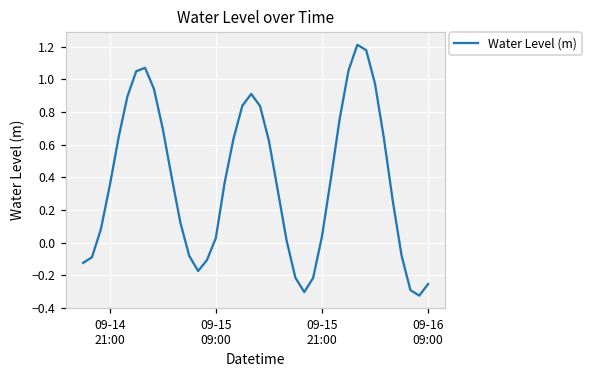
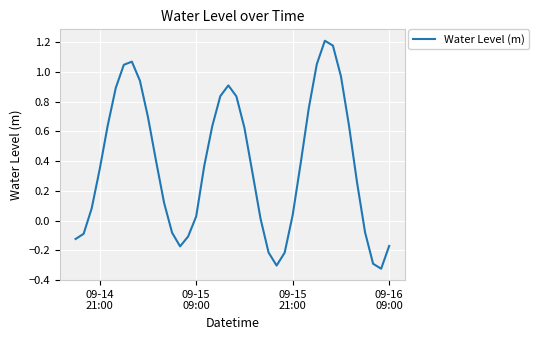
  {
    "09-14 21:00": 0.35,
    "09-15 09:00": 0.03,
    "09-15 21:00": 0.04,
-   "09-16 09:00": -0.25
+   "09-16 09:00": -0.17
  }
